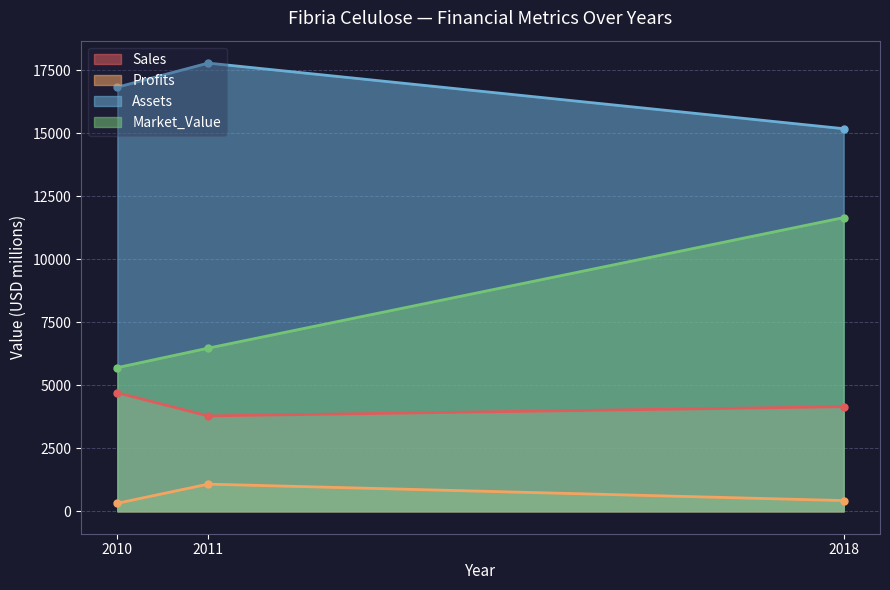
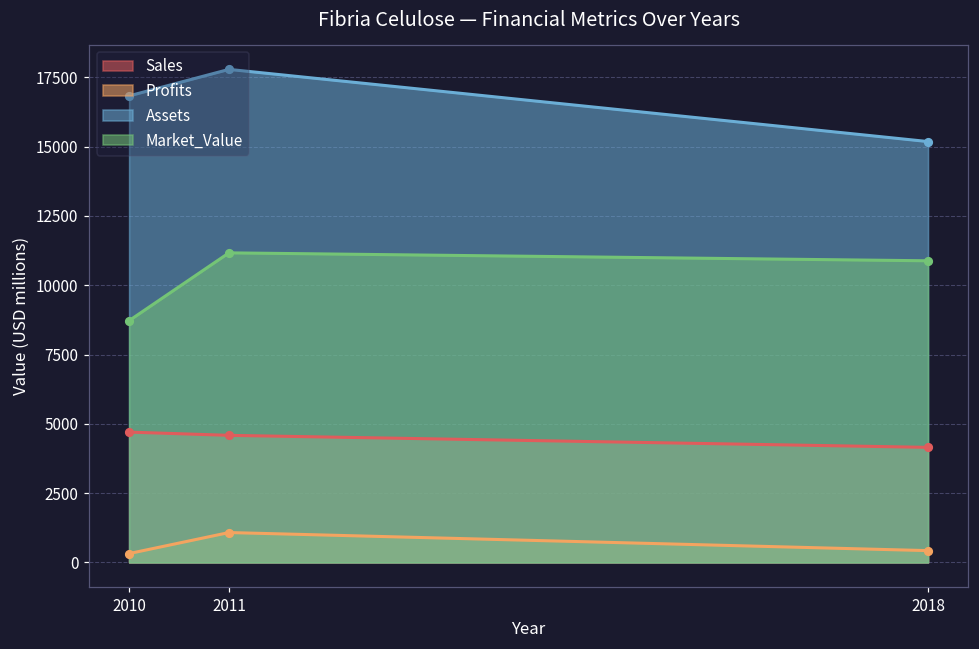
  {
    "Sales": {
      "2010": 4700,
-     "2011": 3800,
+     "2011": 4600,
      "2018": 4200
    },
    "Profits": {
      "2010": 300,
      "2011": 1100,
      "2018": 400
    },
    "Assets": {
      "2018": 15200
    },
    "Market_Value": {
-     "2010": 5700,
-     "2011": 6500,
-     "2018": 11700
+     "2010": 8700,
+     "2011": 11200,
+     "2018": 10900
    }
  }
